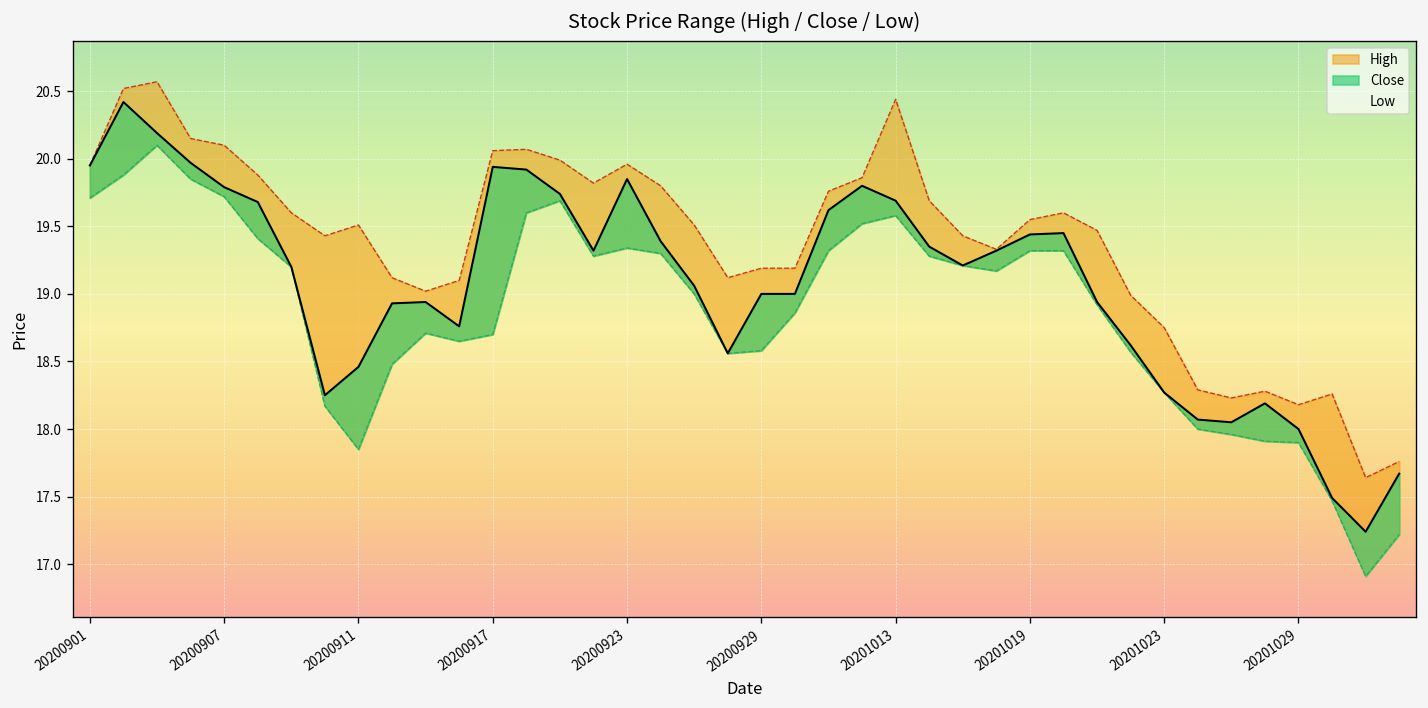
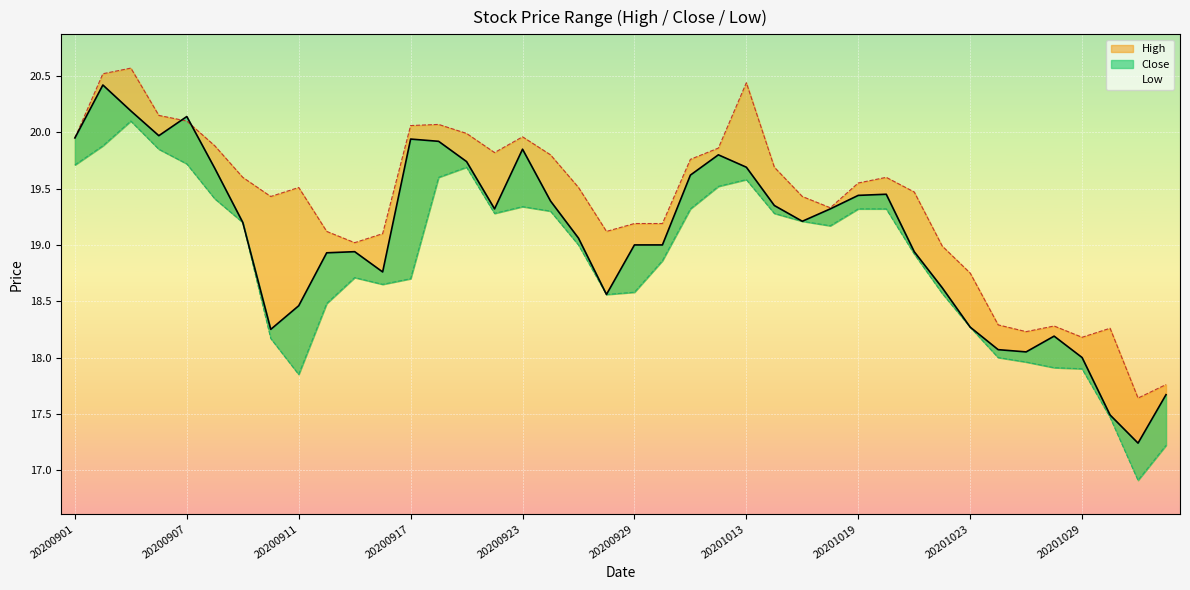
  {
    "Close": {
-     "20200907": 19.79,
+     "20200907": 20.14,
      "20200911": 18.46,
      "20200917": 19.94,
      "20200923": 19.85,
      "20200929": 19.00,
      "20201013": 19.69,
      "20201019": 19.44,
      "20201029": 18.00
    },
    "High": {
      "20200907": 20.10,
      "20200911": 19.51,
      "20200917": 20.06,
      "20200923": 19.96,
      "20200929": 19.19,
      "20201013": 20.44,
      "20201019": 19.55,
      "20201023": 18.75,
      "20201029": 18.18
    },
    "Low": {
      "20200901": 19.71,
      "20200907": 19.72,
      "20200911": 17.85,
      "20200917": 18.70,
      "20200923": 19.34,
      "20200929": 18.58,
      "20201013": 19.58,
      "20201019": 19.32,
      "20201029": 17.90
    }
  }
